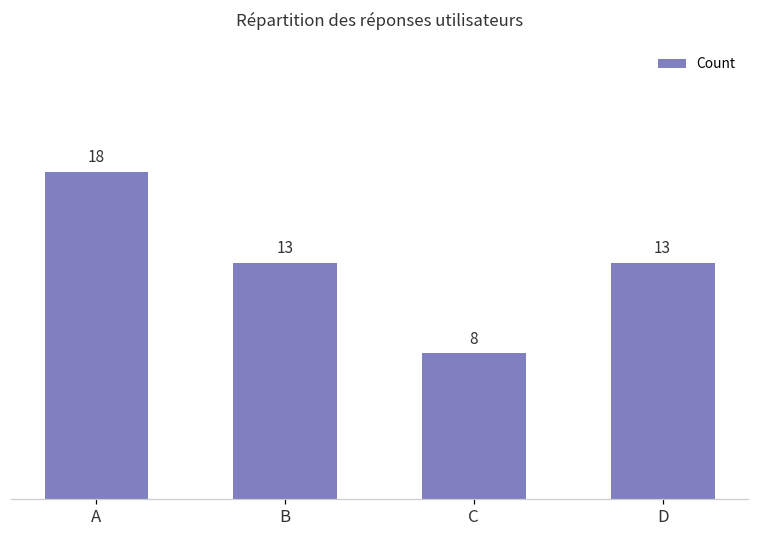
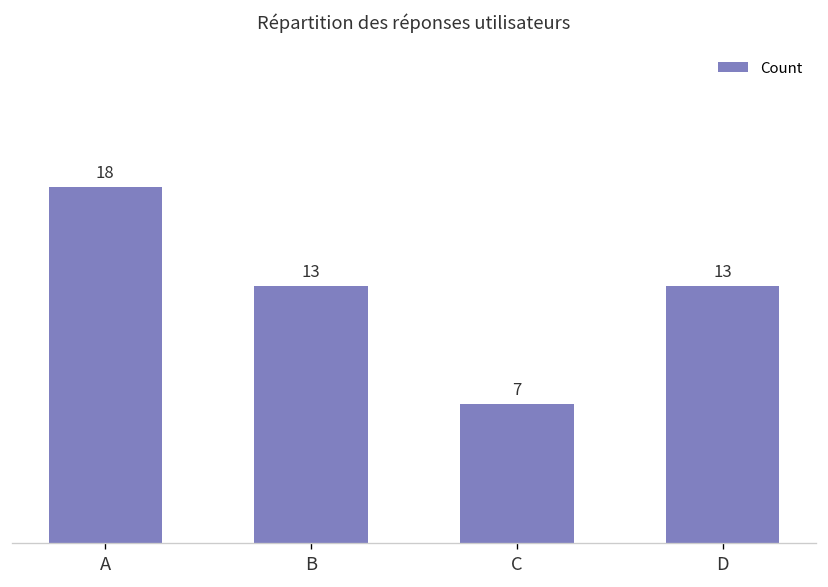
  {
    "A": 18,
    "B": 13,
-   "C": 8,
+   "C": 7,
    "D": 13
  }
